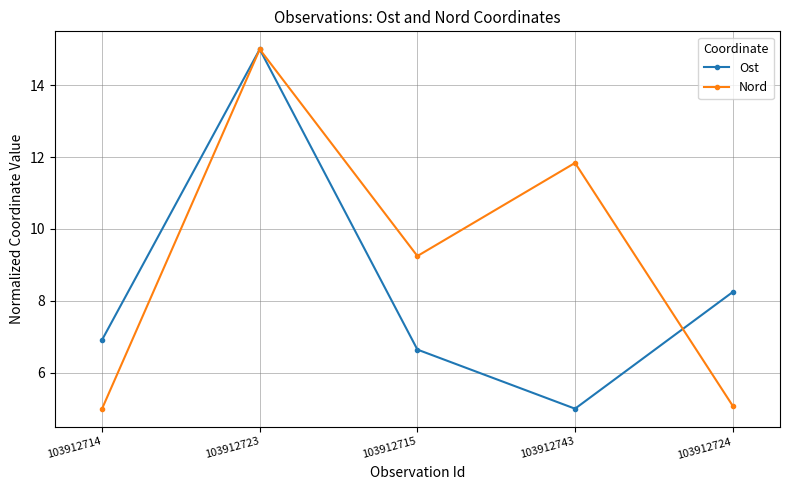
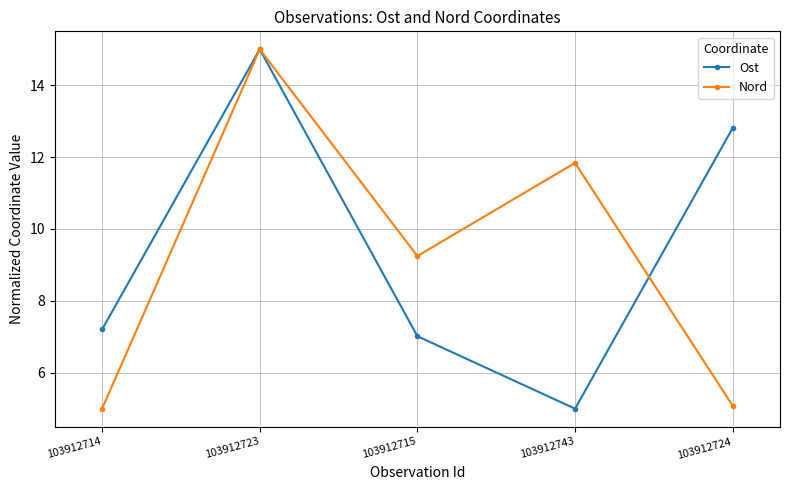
  {
    "Ost": {
-     "103912714": 6.9,
-     "103912715": 6.6,
+     "103912714": 7.2,
+     "103912715": 7.0,
      "103912743": 5.0,
-     "103912724": 8.2
+     "103912724": 12.8
    },
    "Nord": {
      "103912714": 5.0,
      "103912715": 9.2,
      "103912743": 11.8,
      "103912724": 5.1
    }
  }
